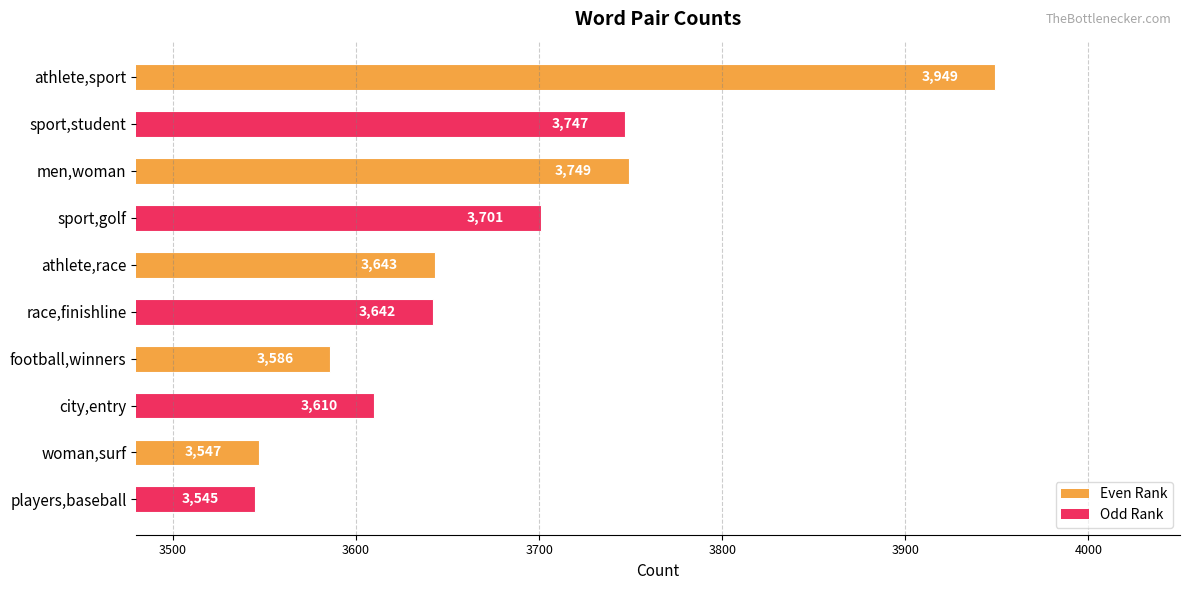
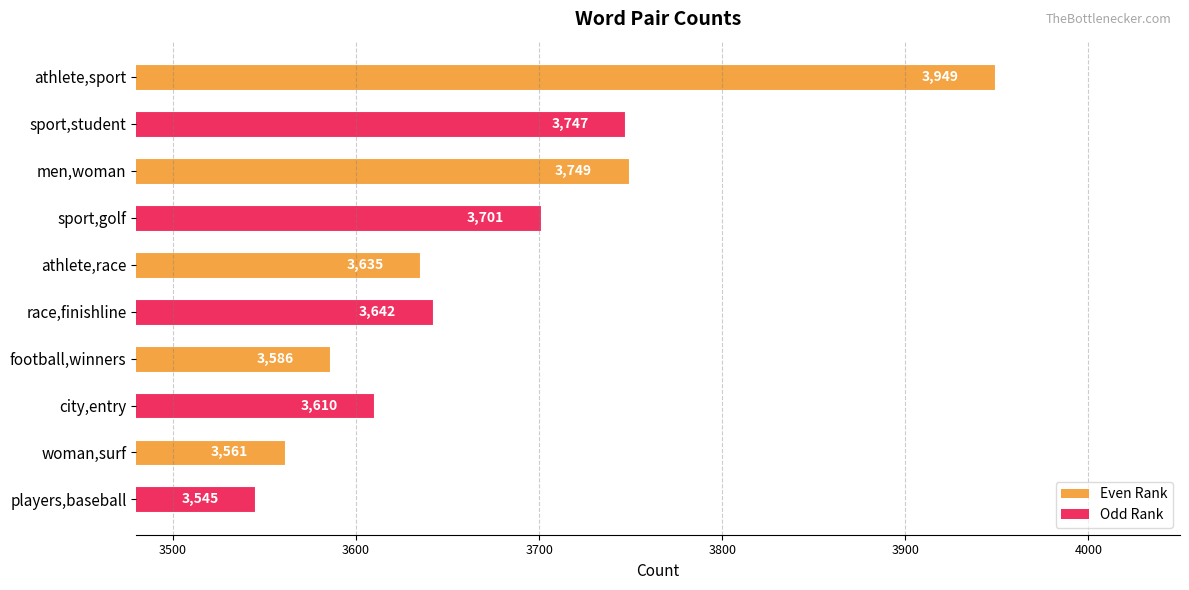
  {
    "athlete,sport": "3,949",
    "sport,student": "3,747",
    "men,woman": "3,749",
    "sport,golf": "3,701",
-   "athlete,race": "3,643",
+   "athlete,race": "3,635",
    "race,finishline": "3,642",
    "football,winners": "3,586",
    "city,entry": "3,610",
-   "woman,surf": "3,547",
+   "woman,surf": "3,561",
    "players,baseball": "3,545"
  }
